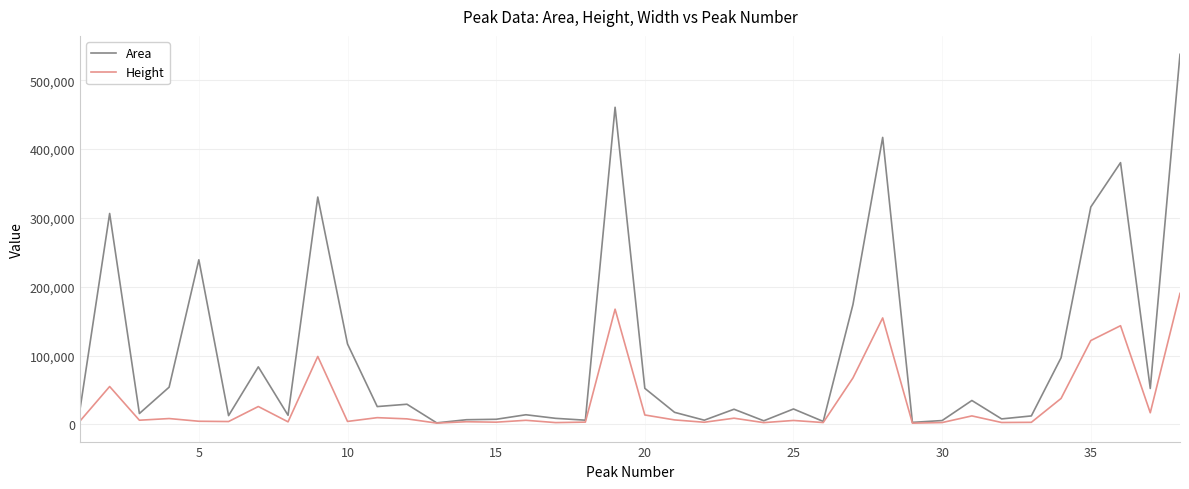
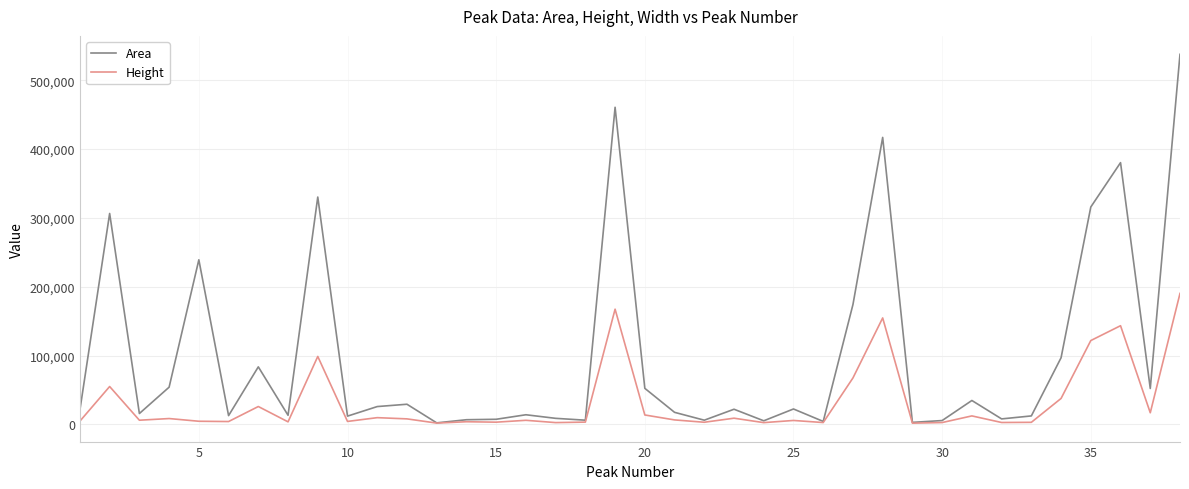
  {
    "Area": {
      "5": "240,000",
-     "10": "120,000",
+     "10": "10,000",
      "15": "10,000",
      "20": "50,000",
      "25": "20,000",
      "35": "320,000"
    },
    "Height": {
      "5": "0",
      "10": "0",
      "15": "0",
      "20": "10,000",
      "25": "10,000",
      "35": "120,000"
    }
  }
